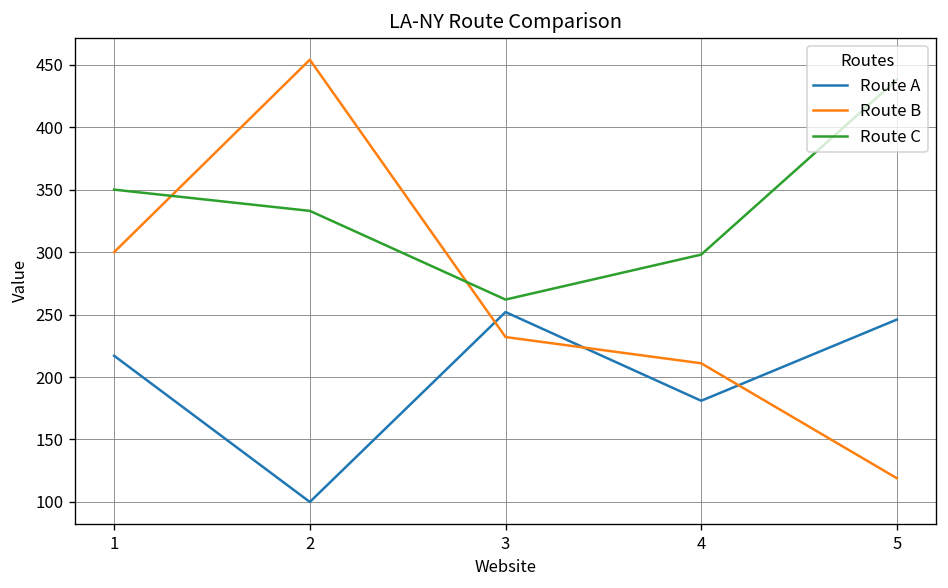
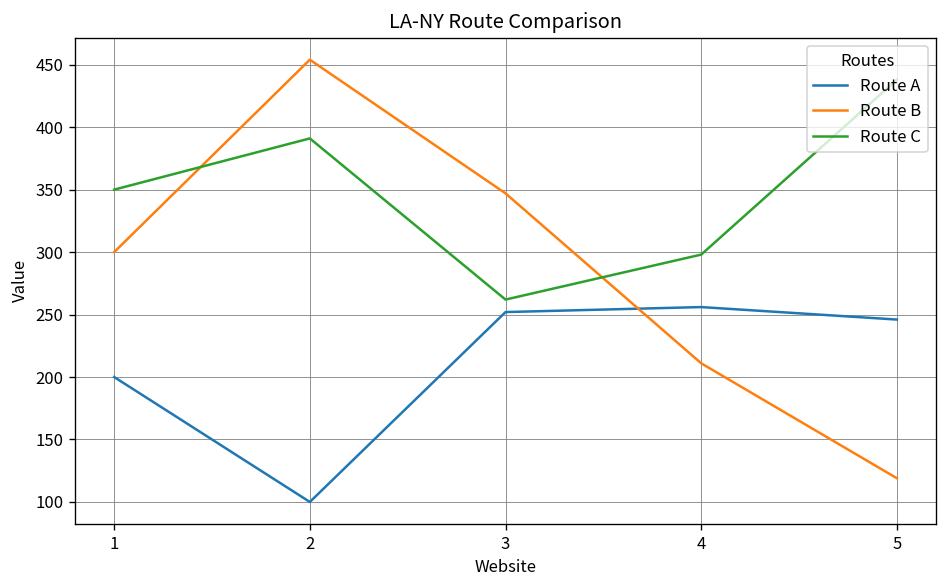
  {
    "Route A": {
-     "1": 217,
+     "1": 200,
      "2": 100,
      "3": 252,
-     "4": 181,
+     "4": 256,
      "5": 246
    },
    "Route B": {
      "1": 300,
      "2": 454,
-     "3": 232,
+     "3": 347,
      "4": 211,
      "5": 119
    },
    "Route C": {
      "1": 350,
-     "2": 333,
+     "2": 391,
      "3": 262,
      "4": 298
    }
  }
